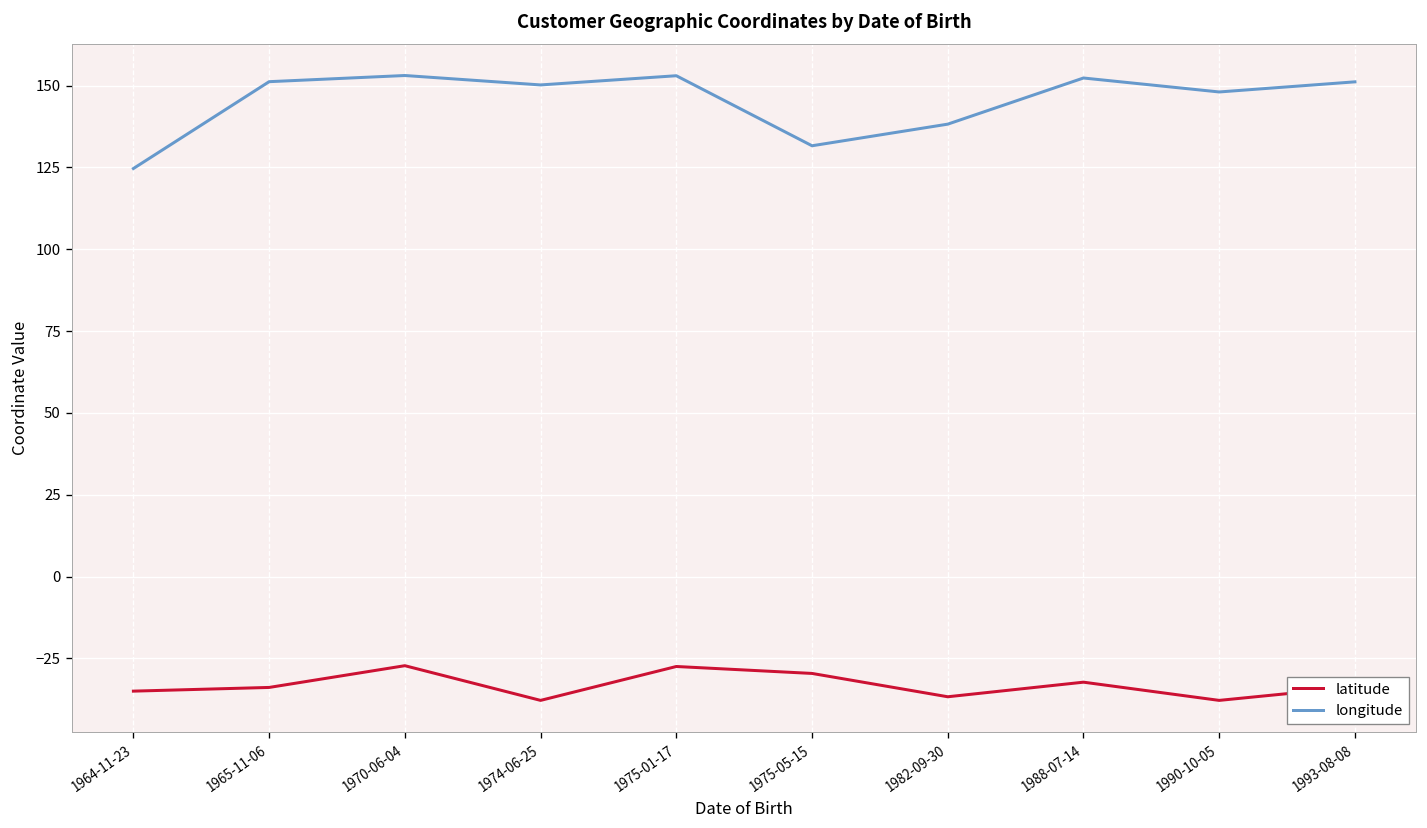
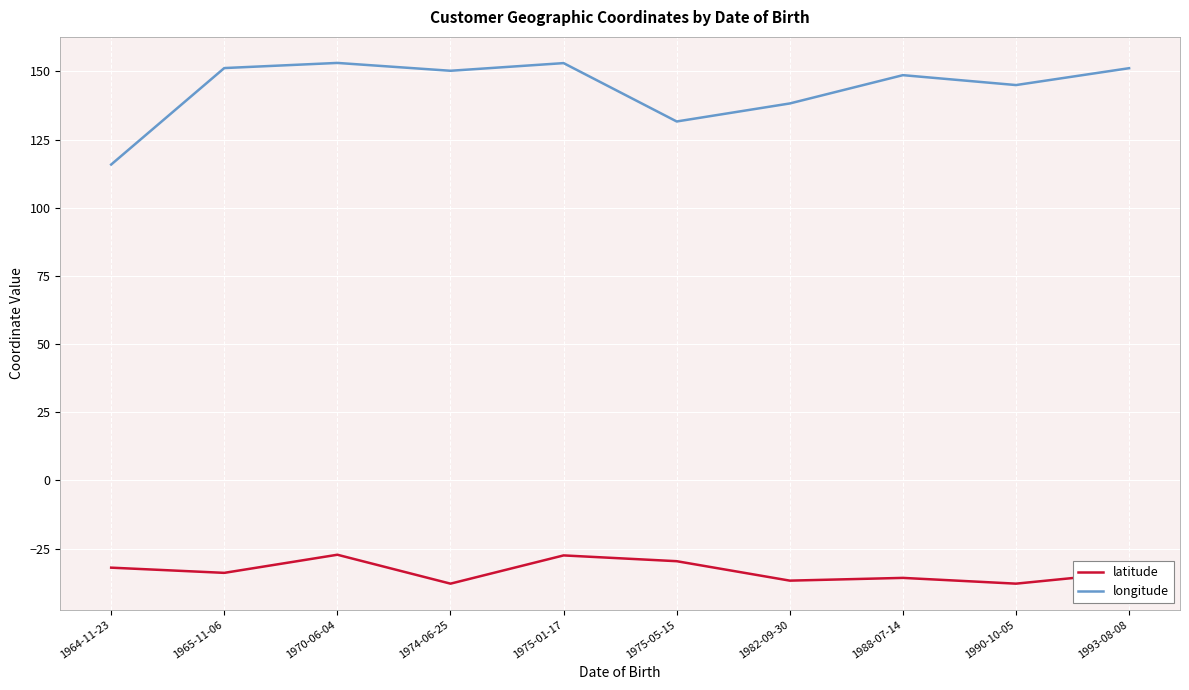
  {
    "latitude": {
-     "1964-11-23": -35,
+     "1964-11-23": -32,
      "1965-11-06": -34,
      "1970-06-04": -27,
      "1974-06-25": -38,
      "1975-01-17": -27,
      "1975-05-15": -30,
      "1982-09-30": -37,
-     "1988-07-14": -32,
+     "1988-07-14": -36,
      "1990-10-05": -38
    },
    "longitude": {
-     "1964-11-23": 125,
+     "1964-11-23": 116,
      "1965-11-06": 151,
      "1970-06-04": 153,
      "1974-06-25": 150,
      "1975-01-17": 153,
      "1975-05-15": 132,
      "1982-09-30": 138,
-     "1988-07-14": 152,
-     "1990-10-05": 148,
+     "1988-07-14": 149,
+     "1990-10-05": 145,
      "1993-08-08": 151
    }
  }
